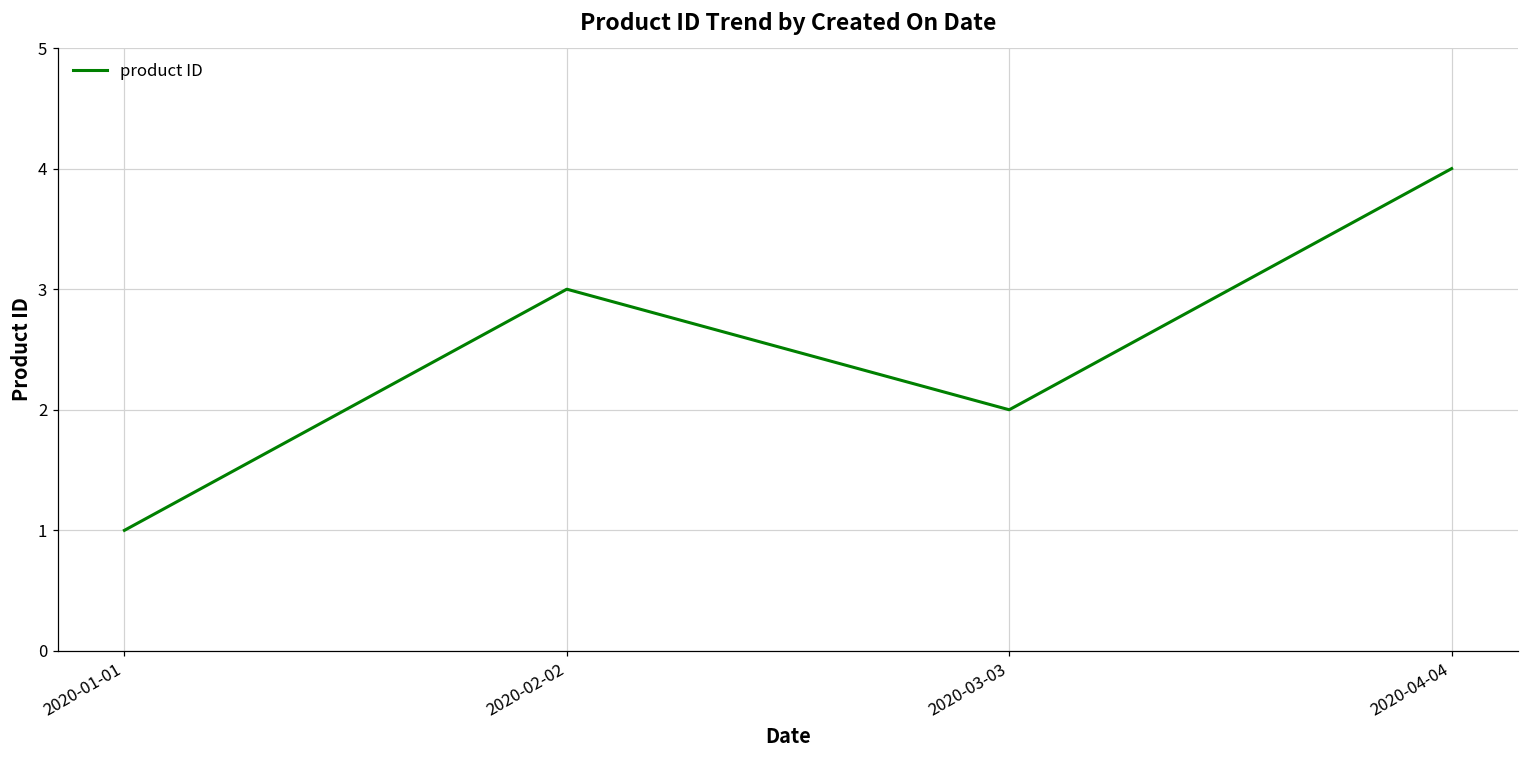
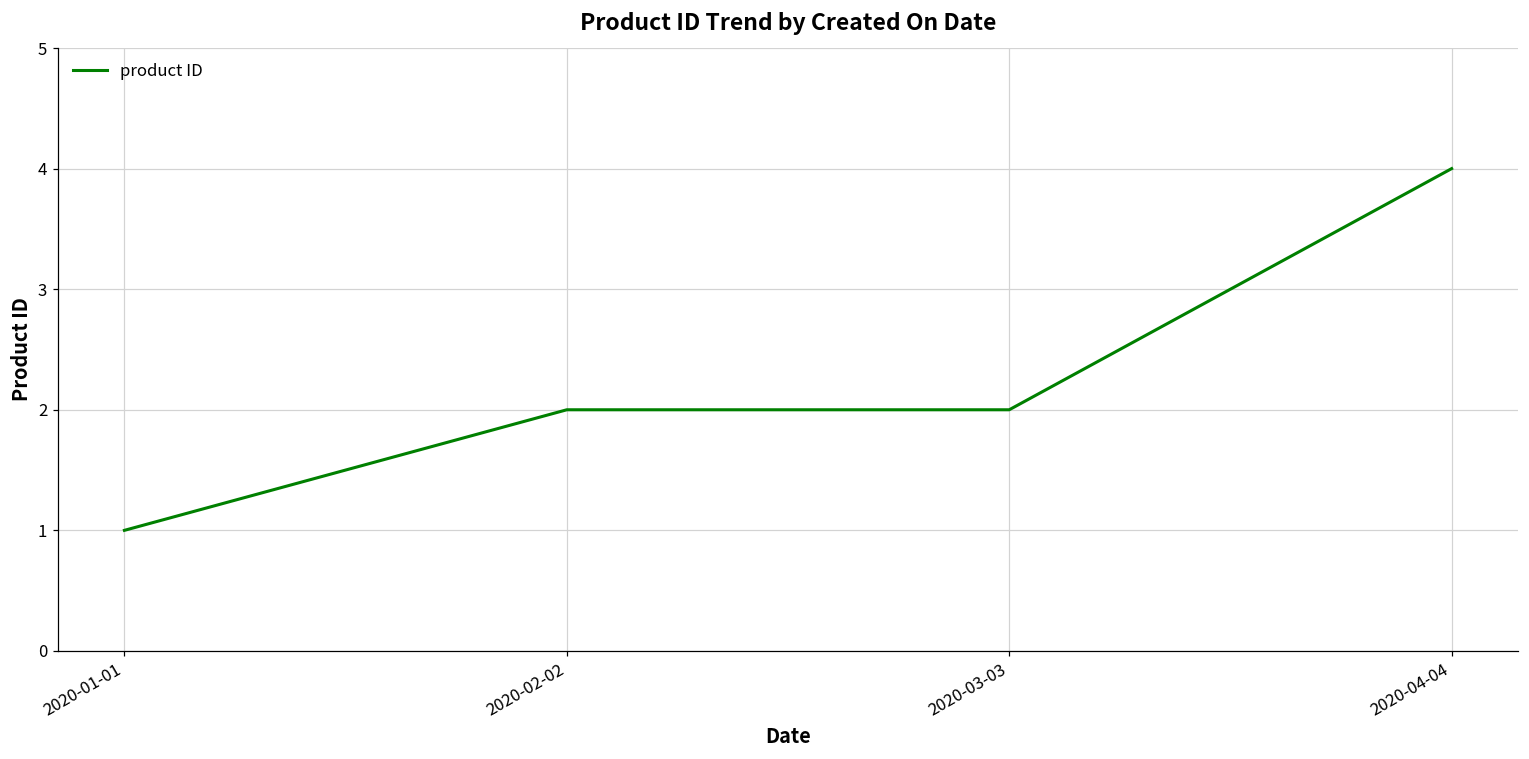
  {
    "2020-01-01": 1,
-   "2020-02-02": 3,
+   "2020-02-02": 2,
    "2020-03-03": 2,
    "2020-04-04": 4
  }
